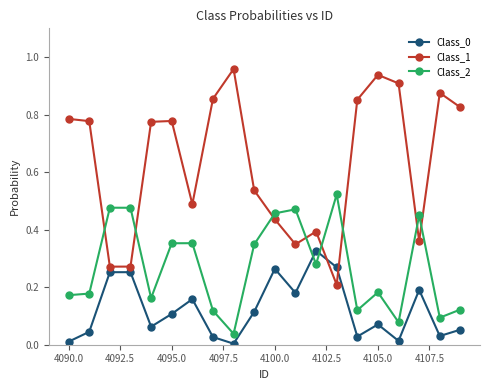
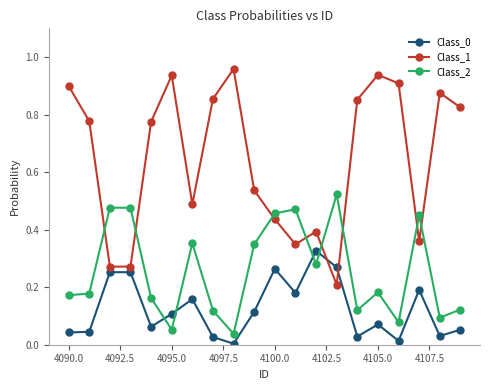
  {
    "Class_0": {
-     "4090.0": 0.01,
+     "4090.0": 0.04,
      "4095.0": 0.11,
      "4100.0": 0.26,
      "4105.0": 0.07
    },
    "Class_1": {
-     "4090.0": 0.79,
-     "4095.0": 0.78,
+     "4090.0": 0.90,
+     "4095.0": 0.94,
      "4100.0": 0.44,
      "4105.0": 0.94
    },
    "Class_2": {
      "4090.0": 0.17,
-     "4095.0": 0.35,
+     "4095.0": 0.05,
      "4100.0": 0.46,
      "4105.0": 0.18
    }
  }
